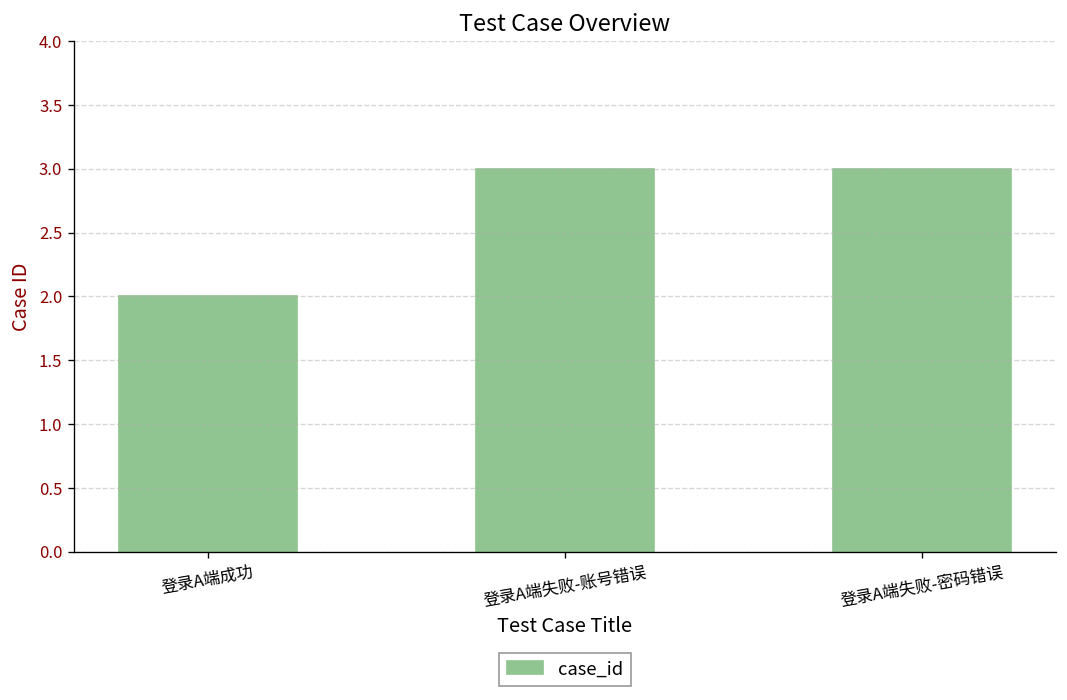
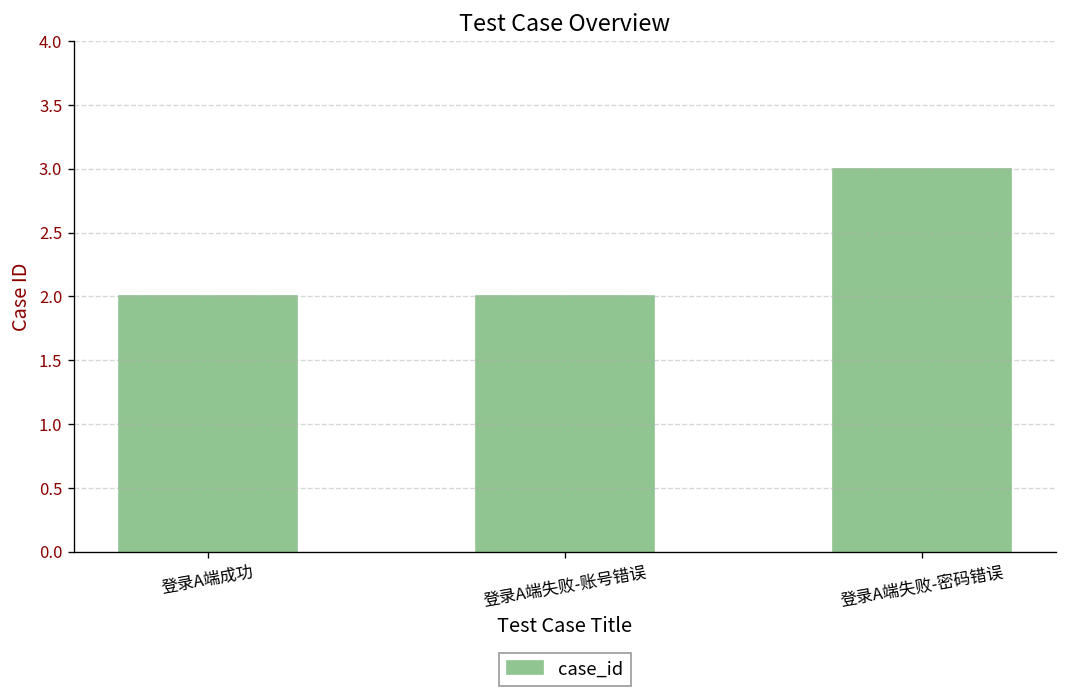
  {
    "登录A端成功": 2,
-   "登录A端失败-账号错误": 3,
+   "登录A端失败-账号错误": 2,
    "登录A端失败-密码错误": 3
  }
